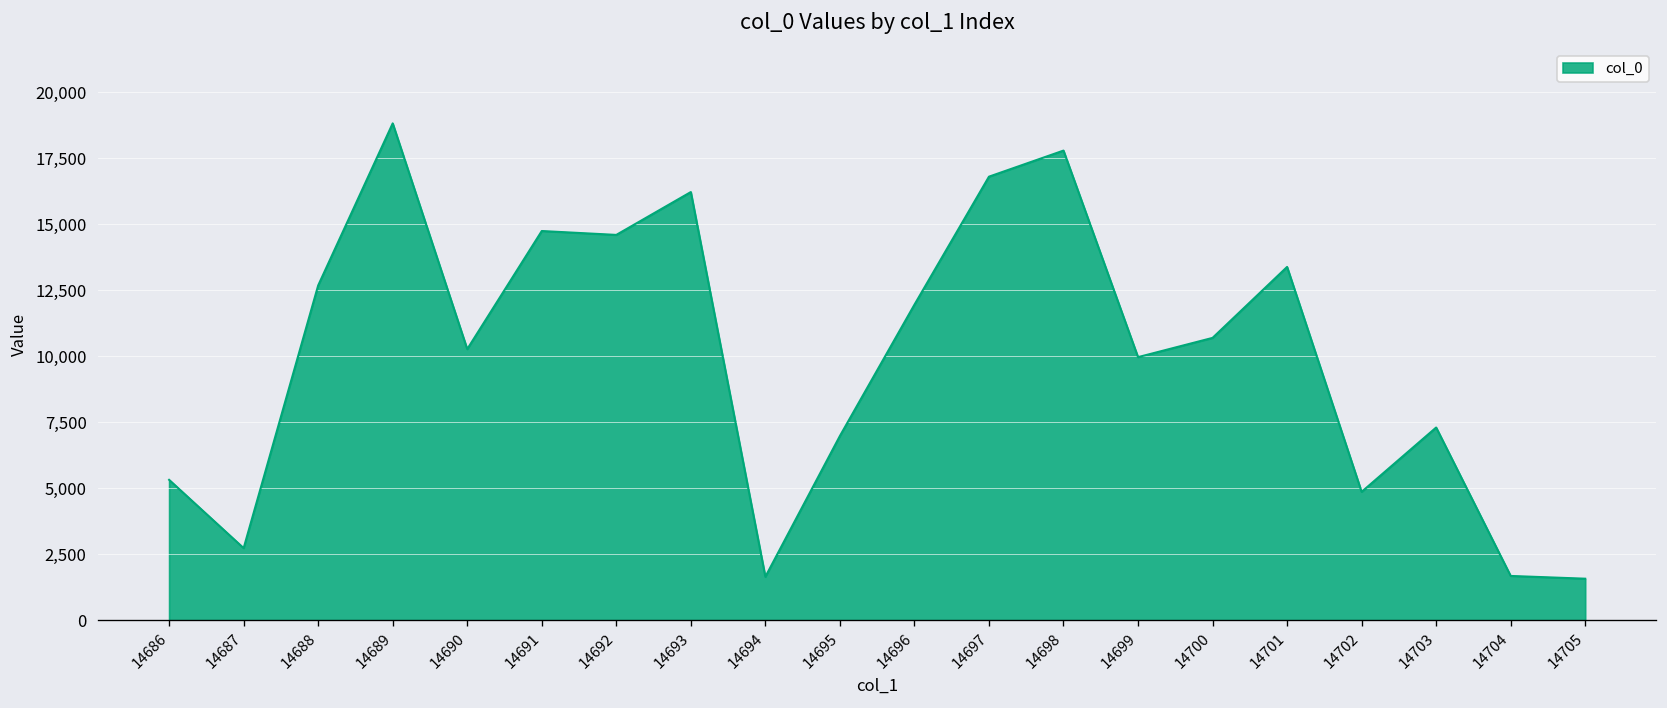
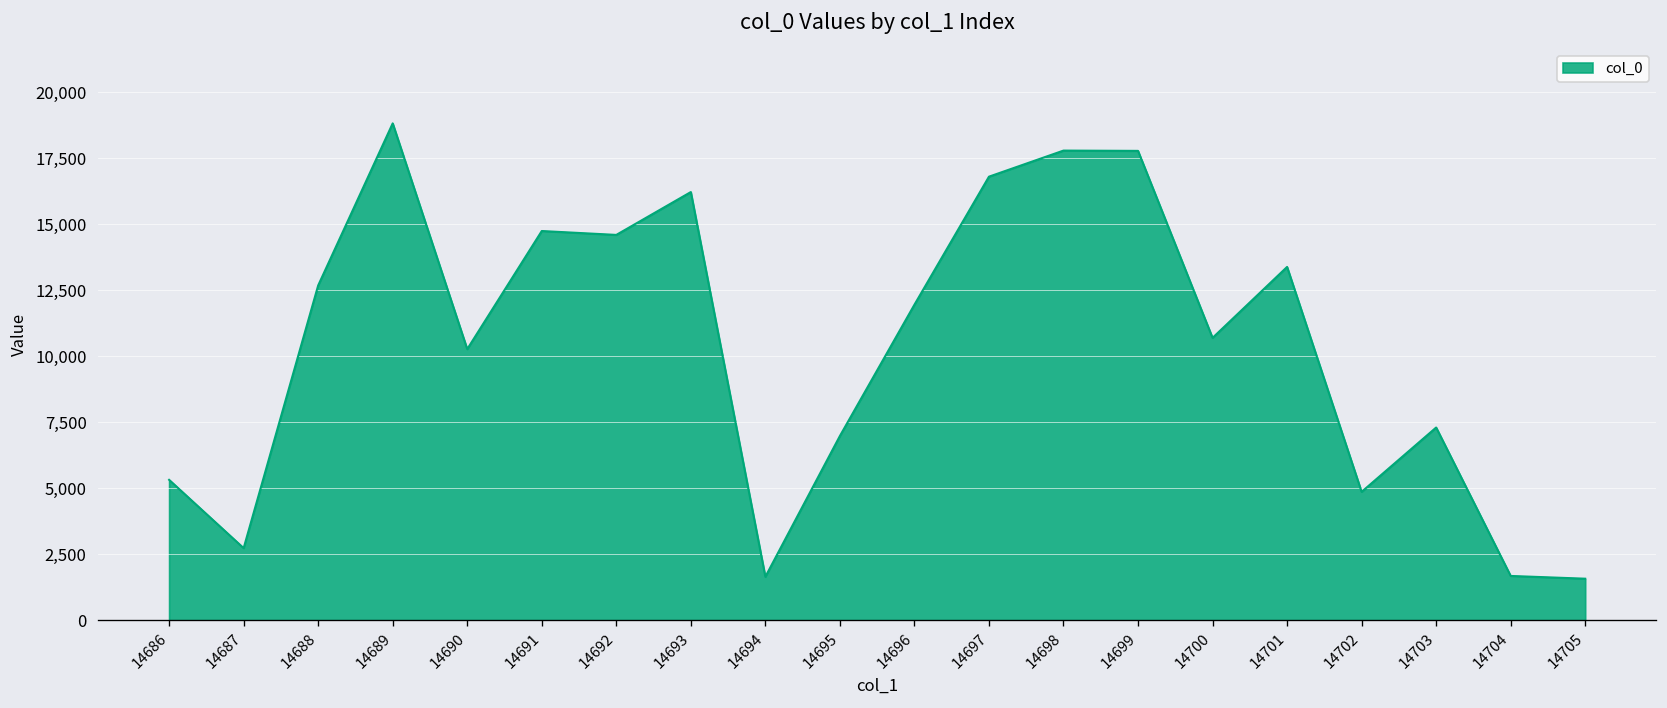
  {
    "14686": "5,300",
    "14687": "2,700",
    "14688": "12,700",
    "14689": "18,800",
    "14690": "10,300",
    "14691": "14,700",
    "14692": "14,600",
    "14693": "16,200",
    "14694": "1,600",
    "14695": "7,000",
    "14696": "11,900",
    "14697": "16,800",
    "14698": "17,800",
-   "14699": "10,000",
+   "14699": "17,800",
    "14700": "10,700",
    "14701": "13,400",
    "14702": "4,900",
    "14703": "7,300",
    "14704": "1,700",
    "14705": "1,600"
  }
